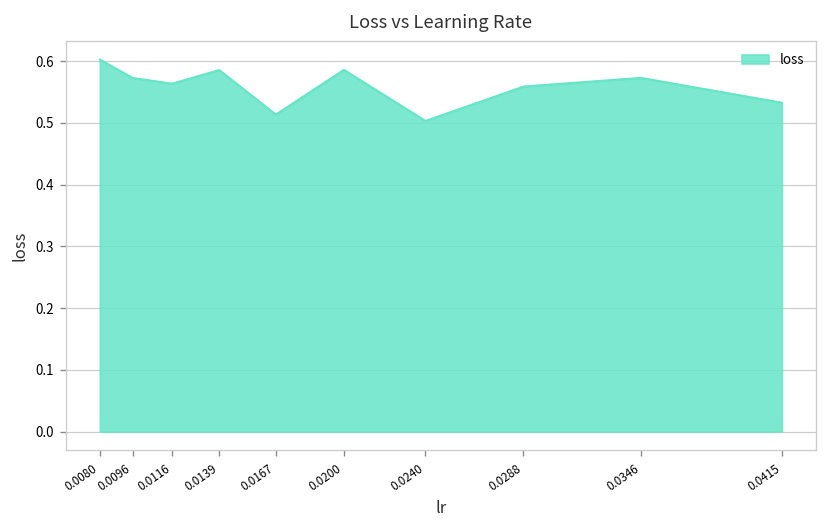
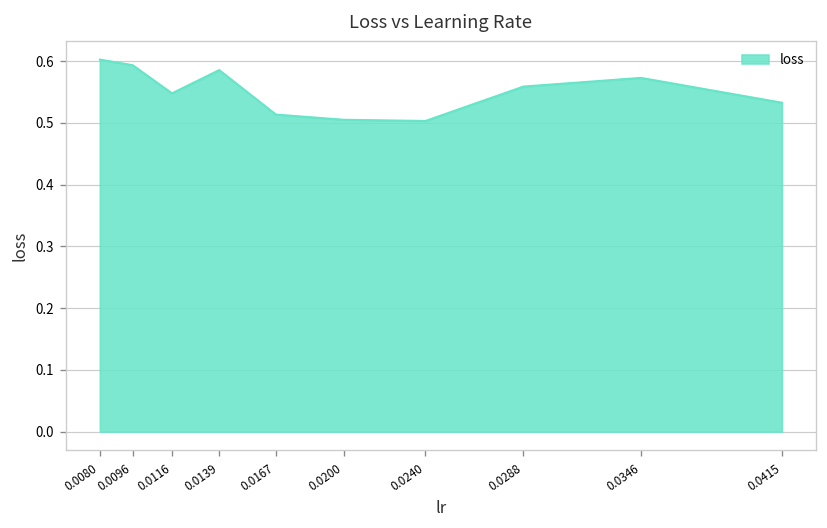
  {
    "0.0080": 0.60,
-   "0.0096": 0.57,
-   "0.0116": 0.56,
+   "0.0096": 0.59,
+   "0.0116": 0.55,
    "0.0139": 0.59,
    "0.0167": 0.51,
-   "0.0200": 0.59,
+   "0.0200": 0.51,
    "0.0240": 0.50,
    "0.0288": 0.56,
    "0.0346": 0.57,
    "0.0415": 0.53
  }
